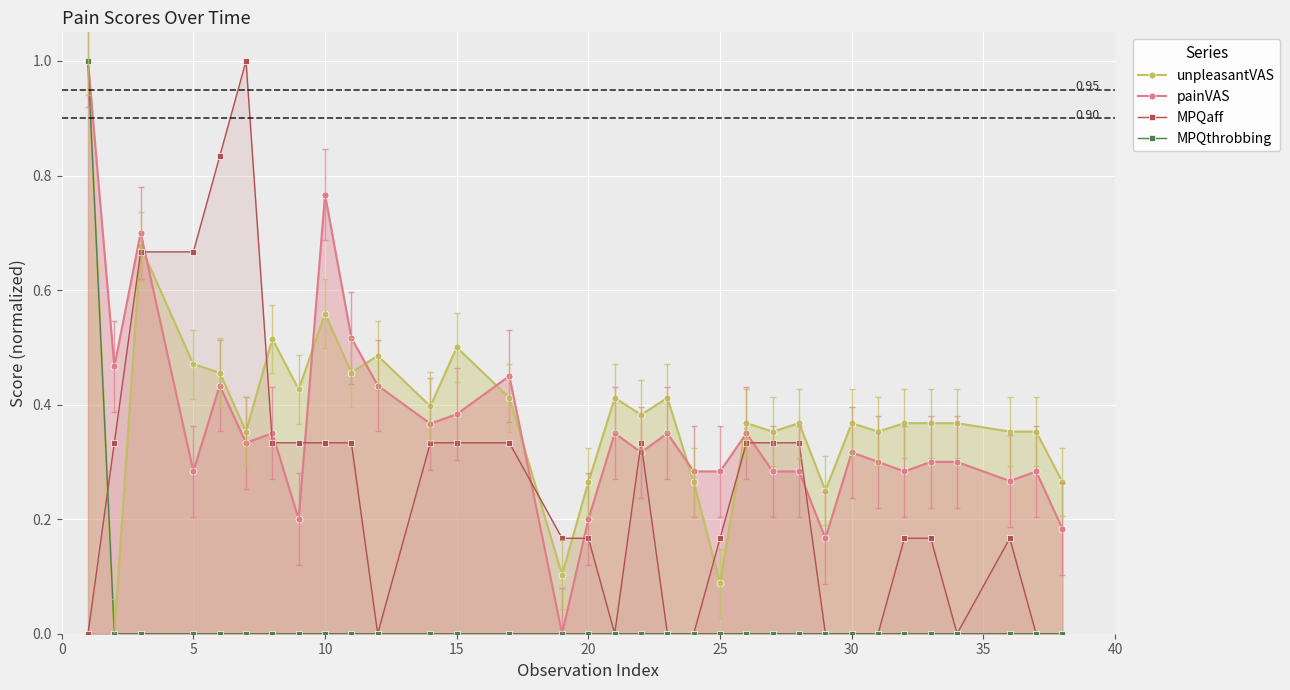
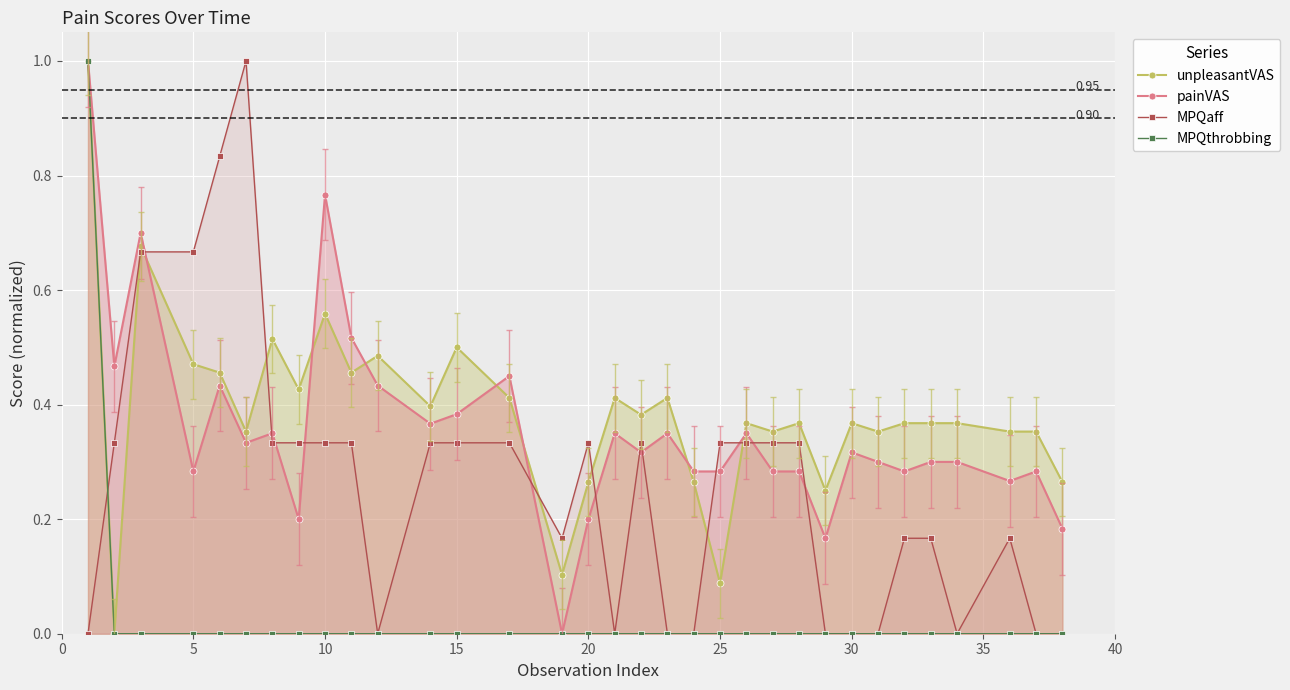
  {
    "unpleasantVAS": {
      "5": 0.47,
      "10": 0.56,
      "15": 0.50,
      "20": 0.26,
      "25": 0.09,
      "30": 0.37
    },
    "painVAS": {
      "5": 0.28,
      "10": 0.77,
      "15": 0.38,
      "20": 0.20,
      "25": 0.28,
      "30": 0.32
    },
    "MPQaff": {
      "5": 0.67,
      "10": 0.33,
      "15": 0.33,
-     "20": 0.17,
-     "25": 0.17
+     "20": 0.33,
+     "25": 0.33
    },
    "MPQthrobbing": {
      "5": 0.00,
      "10": 0.00,
      "15": 0.00,
      "20": 0.00,
      "25": 0.00
    }
  }
